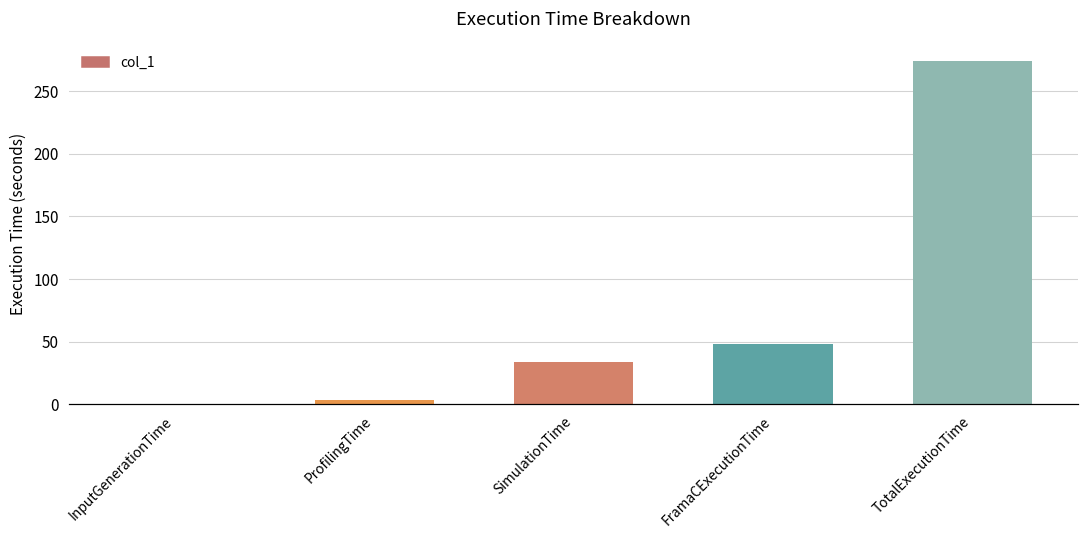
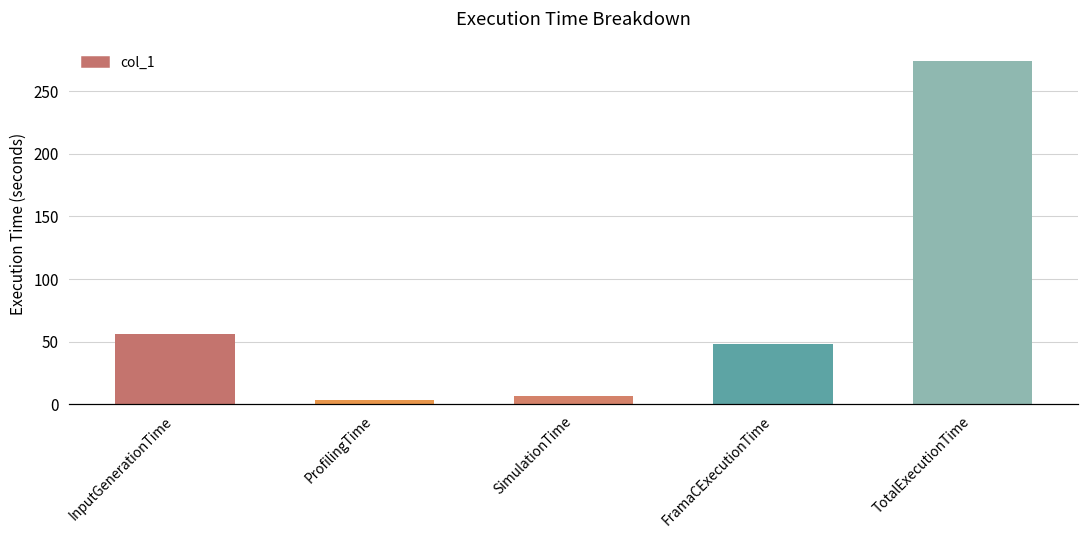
  {
-   "InputGenerationTime": 0,
+   "InputGenerationTime": 56,
    "ProfilingTime": 4,
-   "SimulationTime": 33,
+   "SimulationTime": 7,
    "FramaCExecutionTime": 48,
    "TotalExecutionTime": 274
  }
